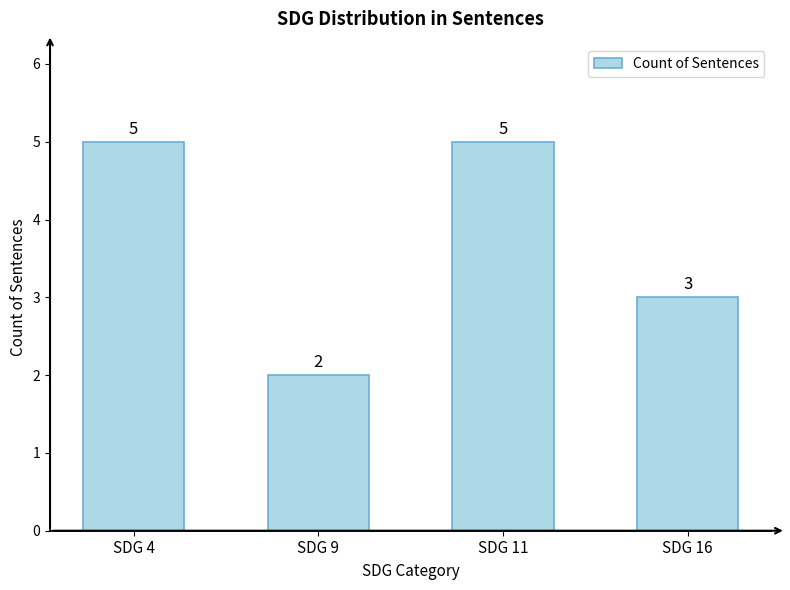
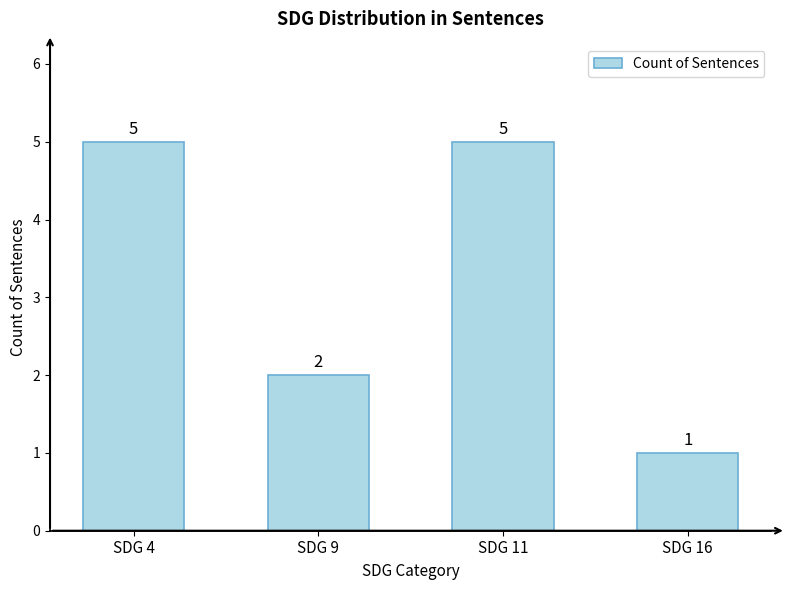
  {
    "SDG 4": 5,
    "SDG 9": 2,
    "SDG 11": 5,
-   "SDG 16": 3
+   "SDG 16": 1
  }
